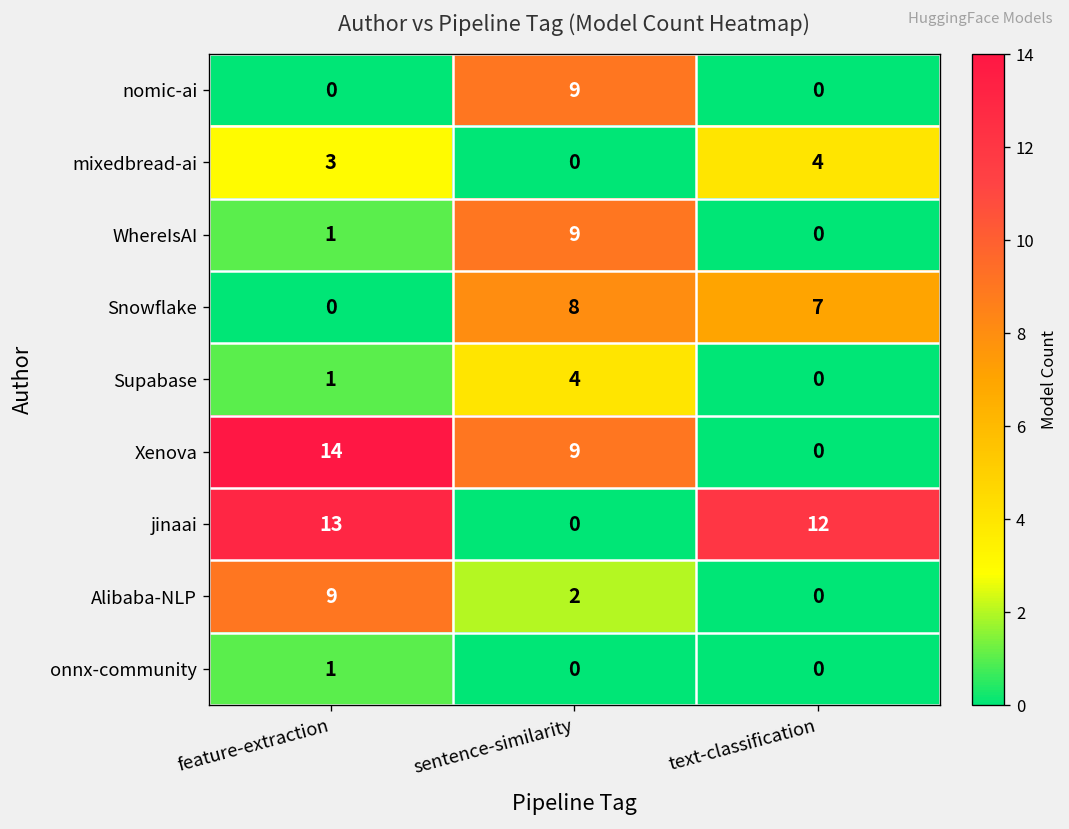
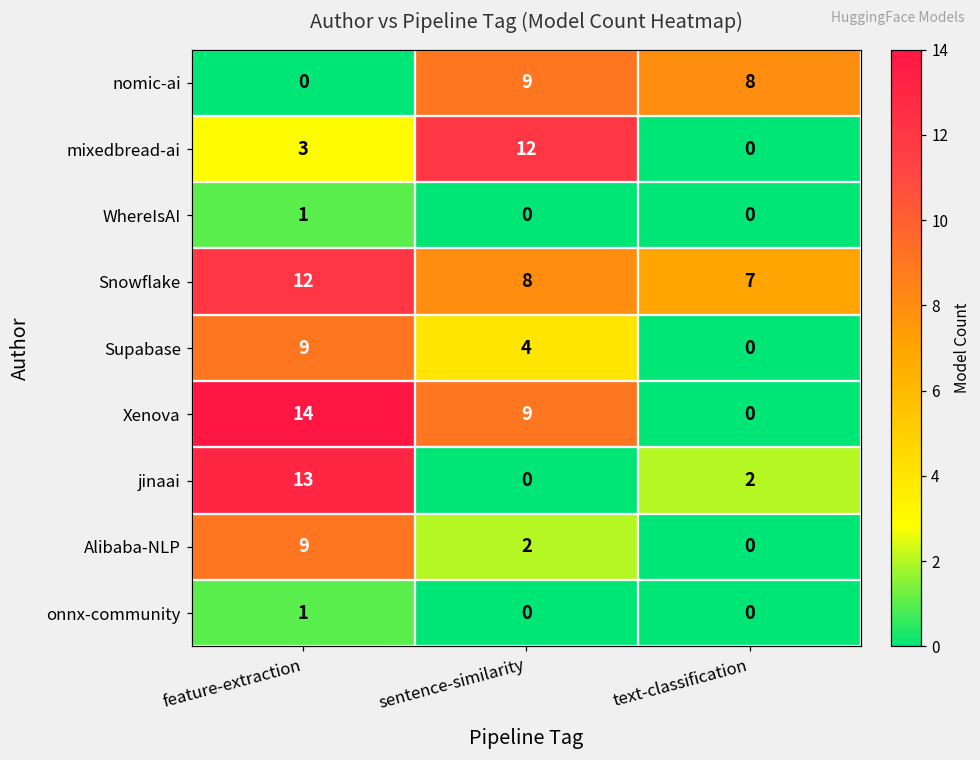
  {
    "nomic-ai": {
      "feature-extraction": 0,
      "sentence-similarity": 9,
-     "text-classification": 0
+     "text-classification": 8
    },
    "mixedbread-ai": {
      "feature-extraction": 3,
-     "sentence-similarity": 0,
-     "text-classification": 4
+     "sentence-similarity": 12,
+     "text-classification": 0
    },
    "WhereIsAI": {
      "feature-extraction": 1,
-     "sentence-similarity": 9,
+     "sentence-similarity": 0,
      "text-classification": 0
    },
    "Snowflake": {
-     "feature-extraction": 0,
+     "feature-extraction": 12,
      "sentence-similarity": 8,
      "text-classification": 7
    },
    "Supabase": {
-     "feature-extraction": 1,
+     "feature-extraction": 9,
      "sentence-similarity": 4,
      "text-classification": 0
    },
    "Xenova": {
      "feature-extraction": 14,
      "sentence-similarity": 9,
      "text-classification": 0
    },
    "jinaai": {
      "feature-extraction": 13,
      "sentence-similarity": 0,
-     "text-classification": 12
+     "text-classification": 2
    },
    "Alibaba-NLP": {
      "feature-extraction": 9,
      "sentence-similarity": 2,
      "text-classification": 0
    },
    "onnx-community": {
      "feature-extraction": 1,
      "sentence-similarity": 0,
      "text-classification": 0
    }
  }
